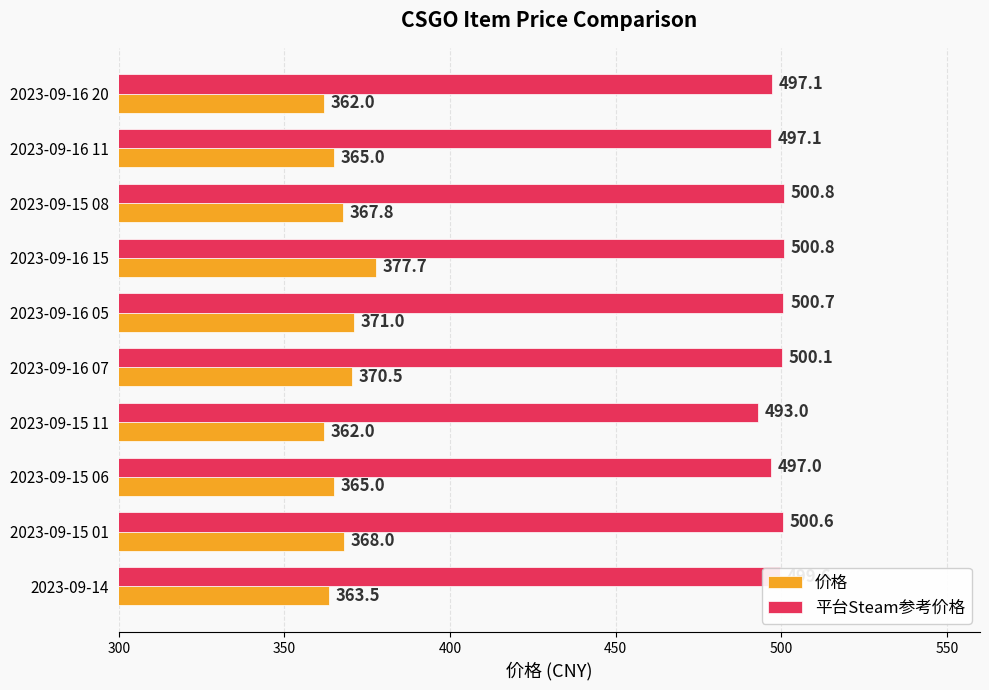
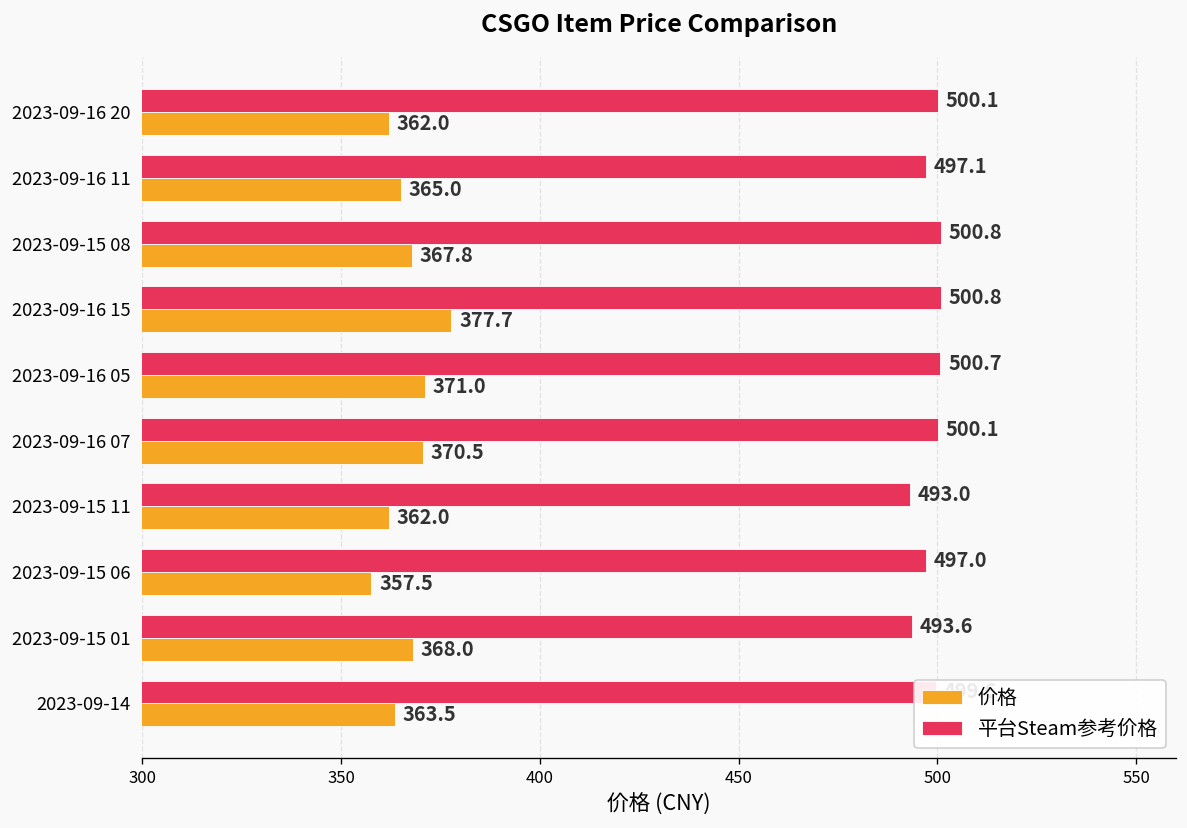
  {
    "价格": {
      "2023-09-16 20": 362.0,
      "2023-09-16 11": 365.0,
      "2023-09-15 08": 367.8,
      "2023-09-16 15": 377.7,
      "2023-09-16 05": 371.0,
      "2023-09-16 07": 370.5,
      "2023-09-15 11": 362.0,
-     "2023-09-15 06": 365.0,
+     "2023-09-15 06": 357.5,
      "2023-09-15 01": 368.0,
      "2023-09-14": 363.5
    },
    "平台Steam参考价格": {
-     "2023-09-16 20": 497.1,
+     "2023-09-16 20": 500.1,
      "2023-09-16 11": 497.1,
      "2023-09-15 08": 500.8,
      "2023-09-16 15": 500.8,
      "2023-09-16 05": 500.7,
      "2023-09-16 07": 500.1,
      "2023-09-15 11": 493.0,
      "2023-09-15 06": 497.0,
-     "2023-09-15 01": 500.6
+     "2023-09-15 01": 493.6
    }
  }
